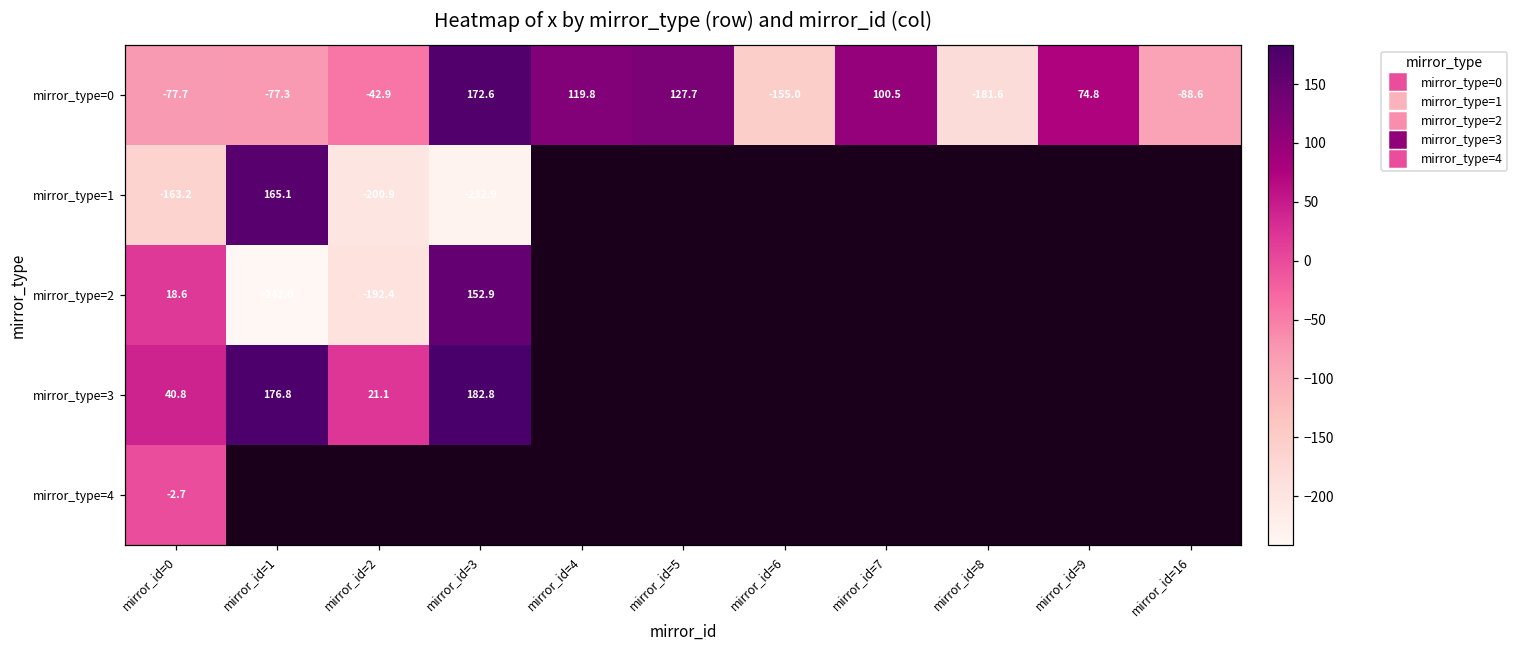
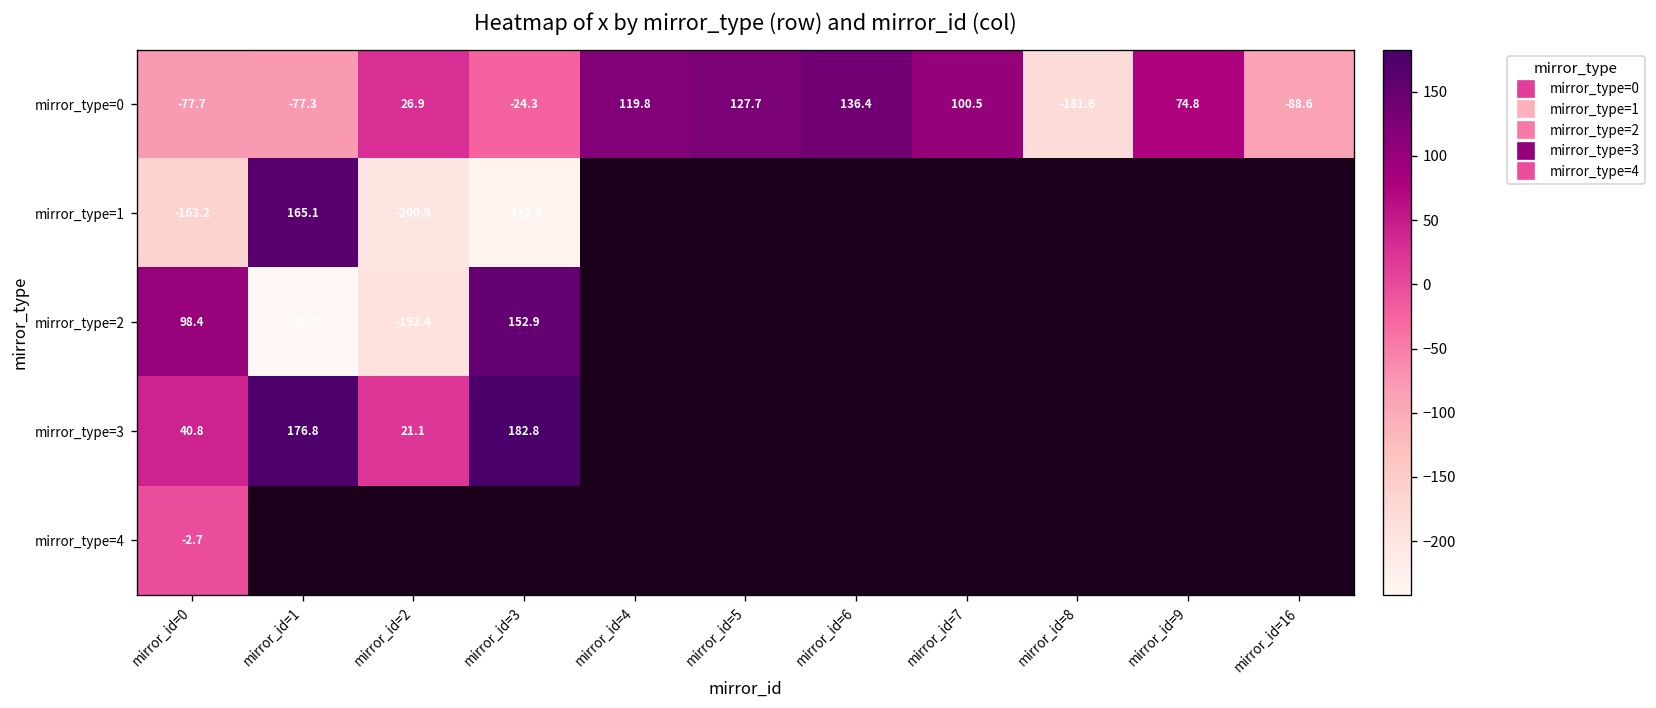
  {
    "mirror_type=0": {
      "mirror_id=0": -77.7,
      "mirror_id=1": -77.3,
-     "mirror_id=2": -42.9,
-     "mirror_id=3": 172.6,
+     "mirror_id=2": 26.9,
+     "mirror_id=3": -24.3,
      "mirror_id=4": 119.8,
      "mirror_id=5": 127.7,
-     "mirror_id=6": -155.0,
+     "mirror_id=6": 136.4,
      "mirror_id=7": 100.5,
      "mirror_id=9": 74.8,
      "mirror_id=16": -88.6
    },
    "mirror_type=1": {
      "mirror_id=0": -163.2,
      "mirror_id=1": 165.1
    },
    "mirror_type=2": {
-     "mirror_id=0": 18.6,
+     "mirror_id=0": 98.4,
      "mirror_id=3": 152.9
    },
    "mirror_type=3": {
      "mirror_id=0": 40.8,
      "mirror_id=1": 176.8,
      "mirror_id=2": 21.1,
      "mirror_id=3": 182.8
    },
    "mirror_type=4": {
      "mirror_id=0": -2.7
    }
  }
